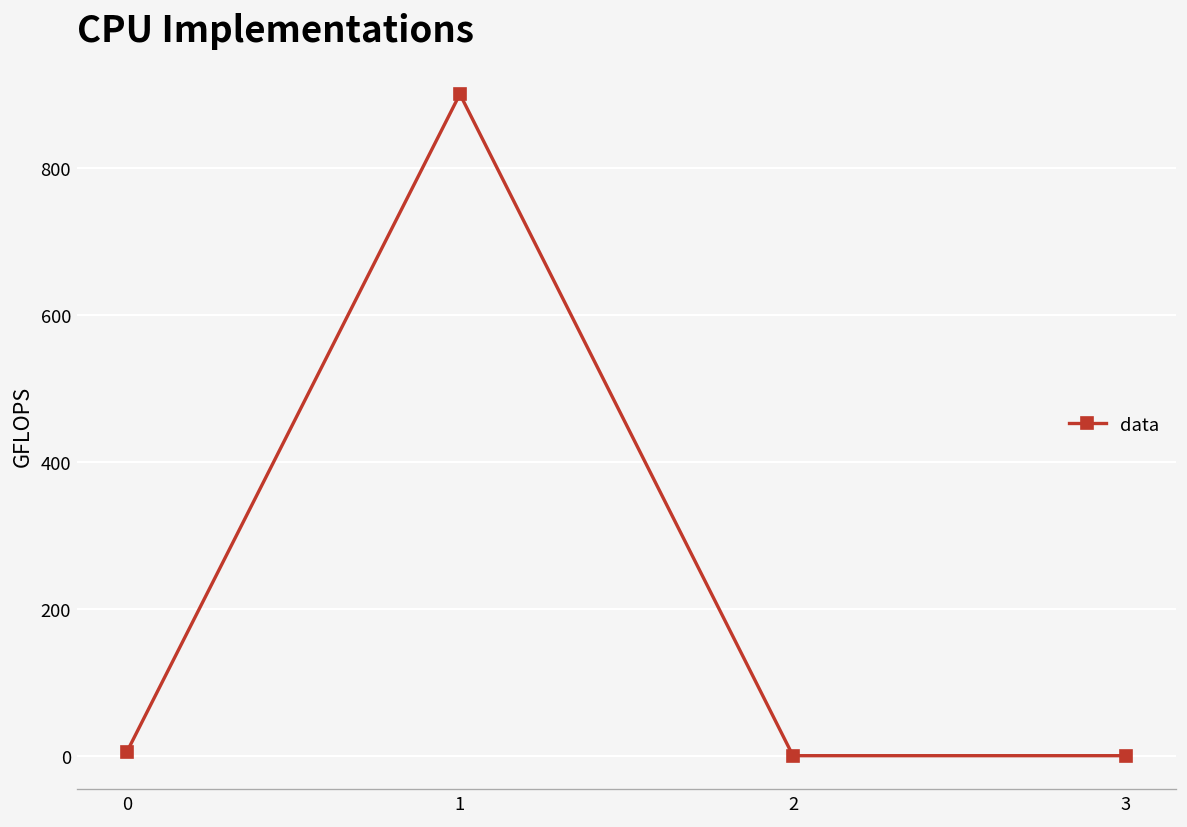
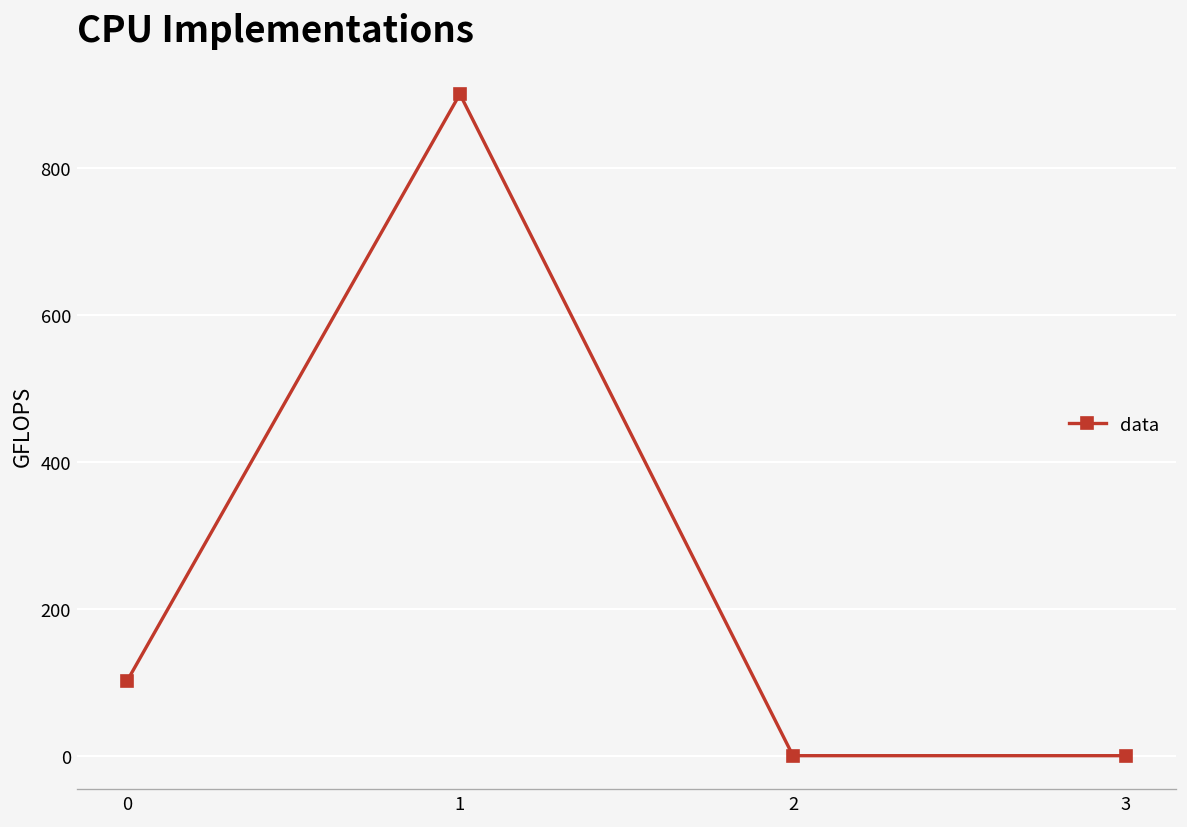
  {
-   "0": 10,
+   "0": 100,
    "1": 900,
    "2": 0,
    "3": 0
  }
